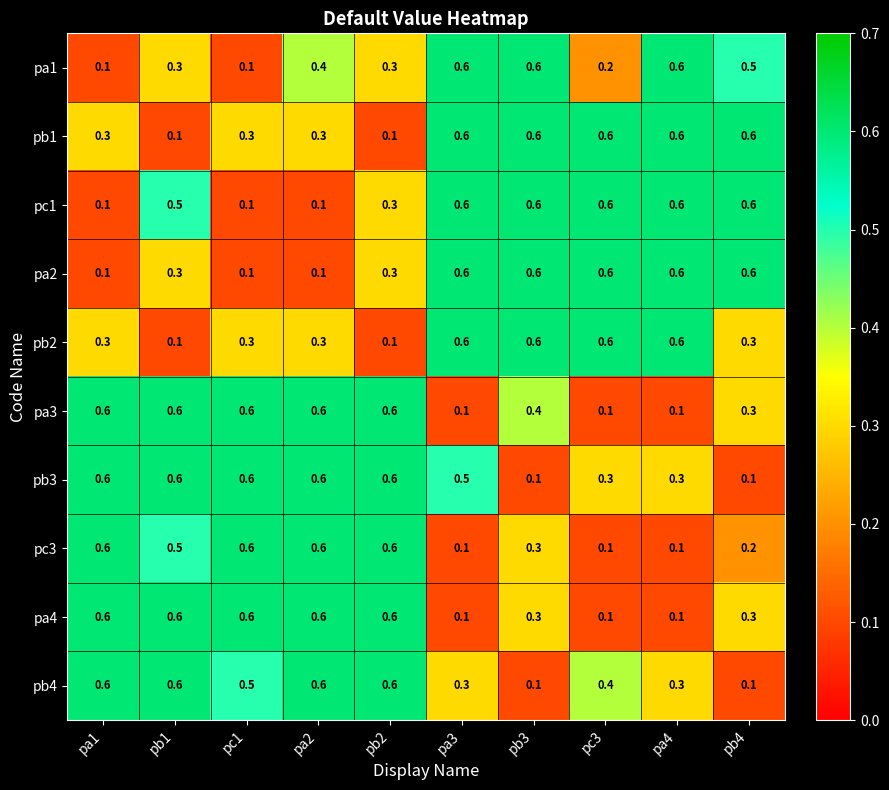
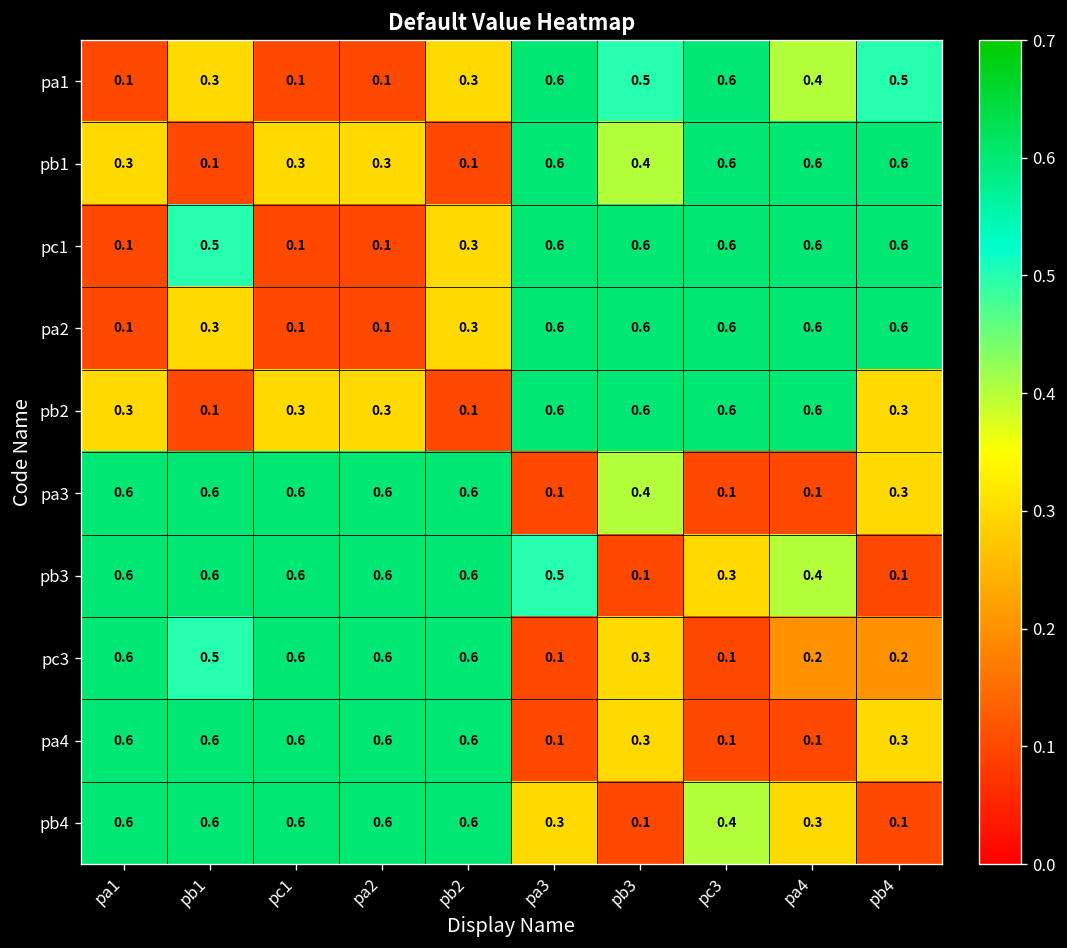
  {
    "pa1": {
      "pa1": 0.1,
      "pb1": 0.3,
      "pc1": 0.1,
-     "pa2": 0.4,
+     "pa2": 0.1,
      "pb2": 0.3,
      "pa3": 0.6,
-     "pb3": 0.6,
-     "pc3": 0.2,
-     "pa4": 0.6,
+     "pb3": 0.5,
+     "pc3": 0.6,
+     "pa4": 0.4,
      "pb4": 0.5
    },
    "pb1": {
      "pa1": 0.3,
      "pb1": 0.1,
      "pc1": 0.3,
      "pa2": 0.3,
      "pb2": 0.1,
      "pa3": 0.6,
-     "pb3": 0.6,
+     "pb3": 0.4,
      "pc3": 0.6,
      "pa4": 0.6,
      "pb4": 0.6
    },
    "pc1": {
      "pa1": 0.1,
      "pb1": 0.5,
      "pc1": 0.1,
      "pa2": 0.1,
      "pb2": 0.3,
      "pa3": 0.6,
      "pb3": 0.6,
      "pc3": 0.6,
      "pa4": 0.6,
      "pb4": 0.6
    },
    "pa2": {
      "pa1": 0.1,
      "pb1": 0.3,
      "pc1": 0.1,
      "pa2": 0.1,
      "pb2": 0.3,
      "pa3": 0.6,
      "pb3": 0.6,
      "pc3": 0.6,
      "pa4": 0.6,
      "pb4": 0.6
    },
    "pb2": {
      "pa1": 0.3,
      "pb1": 0.1,
      "pc1": 0.3,
      "pa2": 0.3,
      "pb2": 0.1,
      "pa3": 0.6,
      "pb3": 0.6,
      "pc3": 0.6,
      "pa4": 0.6,
      "pb4": 0.3
    },
    "pa3": {
      "pa1": 0.6,
      "pb1": 0.6,
      "pc1": 0.6,
      "pa2": 0.6,
      "pb2": 0.6,
      "pa3": 0.1,
      "pb3": 0.4,
      "pc3": 0.1,
      "pa4": 0.1,
      "pb4": 0.3
    },
    "pb3": {
      "pa1": 0.6,
      "pb1": 0.6,
      "pc1": 0.6,
      "pa2": 0.6,
      "pb2": 0.6,
      "pa3": 0.5,
      "pb3": 0.1,
      "pc3": 0.3,
-     "pa4": 0.3,
+     "pa4": 0.4,
      "pb4": 0.1
    },
    "pc3": {
      "pa1": 0.6,
      "pb1": 0.5,
      "pc1": 0.6,
      "pa2": 0.6,
      "pb2": 0.6,
      "pa3": 0.1,
      "pb3": 0.3,
      "pc3": 0.1,
-     "pa4": 0.1,
+     "pa4": 0.2,
      "pb4": 0.2
    },
    "pa4": {
      "pa1": 0.6,
      "pb1": 0.6,
      "pc1": 0.6,
      "pa2": 0.6,
      "pb2": 0.6,
      "pa3": 0.1,
      "pb3": 0.3,
      "pc3": 0.1,
      "pa4": 0.1,
      "pb4": 0.3
    },
    "pb4": {
      "pa1": 0.6,
      "pb1": 0.6,
-     "pc1": 0.5,
+     "pc1": 0.6,
      "pa2": 0.6,
      "pb2": 0.6,
      "pa3": 0.3,
      "pb3": 0.1,
      "pc3": 0.4,
      "pa4": 0.3,
      "pb4": 0.1
    }
  }
